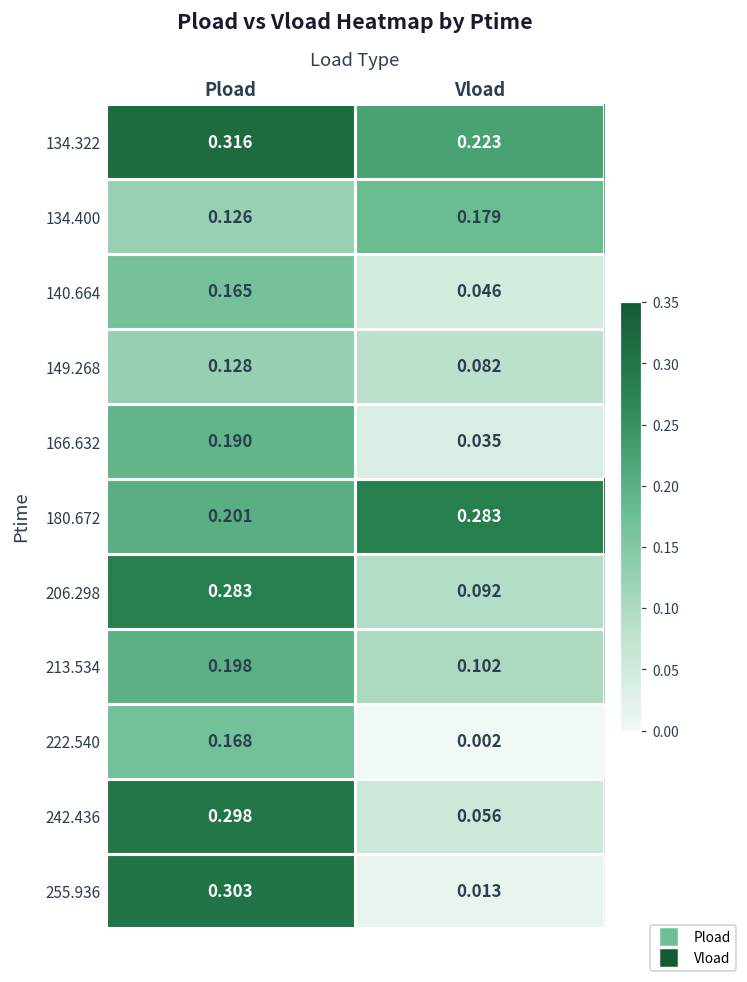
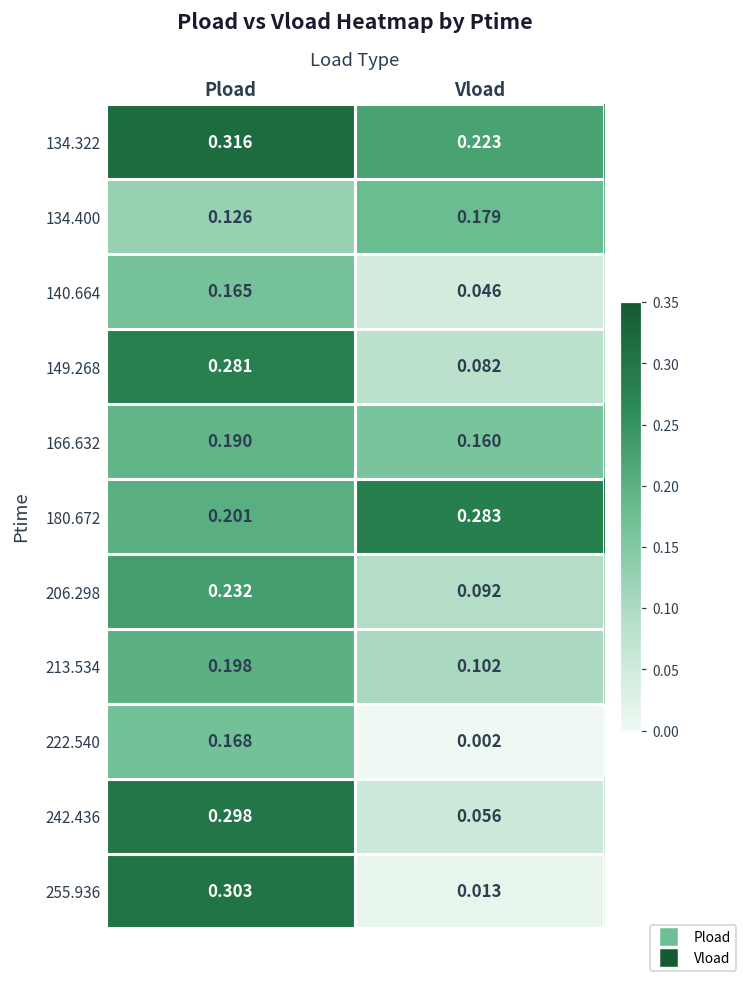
  {
    "134.322": {
      "Pload": 0.316,
      "Vload": 0.223
    },
    "134.400": {
      "Pload": 0.126,
      "Vload": 0.179
    },
    "140.664": {
      "Pload": 0.165,
      "Vload": 0.046
    },
    "149.268": {
-     "Pload": 0.128,
+     "Pload": 0.281,
      "Vload": 0.082
    },
    "166.632": {
      "Pload": 0.190,
-     "Vload": 0.035
+     "Vload": 0.160
    },
    "180.672": {
      "Pload": 0.201,
      "Vload": 0.283
    },
    "206.298": {
-     "Pload": 0.283,
+     "Pload": 0.232,
      "Vload": 0.092
    },
    "213.534": {
      "Pload": 0.198,
      "Vload": 0.102
    },
    "222.540": {
      "Pload": 0.168,
      "Vload": 0.002
    },
    "242.436": {
      "Pload": 0.298,
      "Vload": 0.056
    },
    "255.936": {
      "Pload": 0.303,
      "Vload": 0.013
    }
  }
